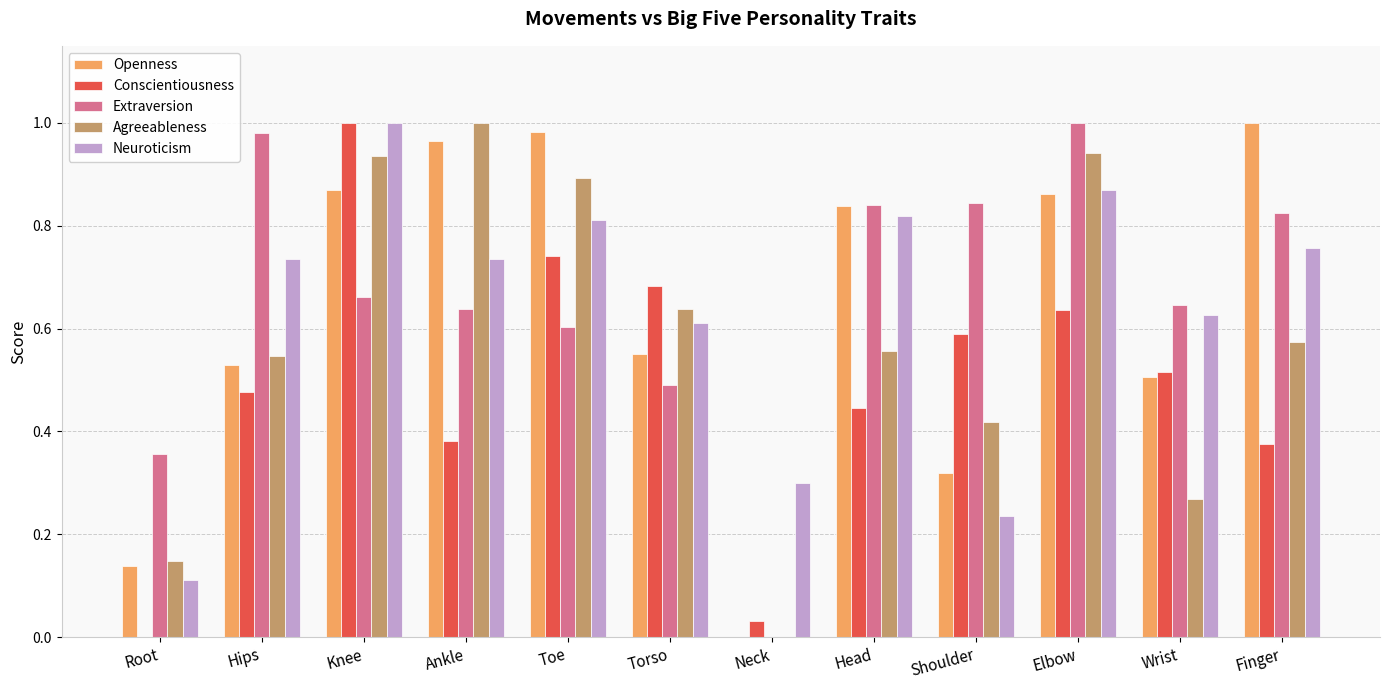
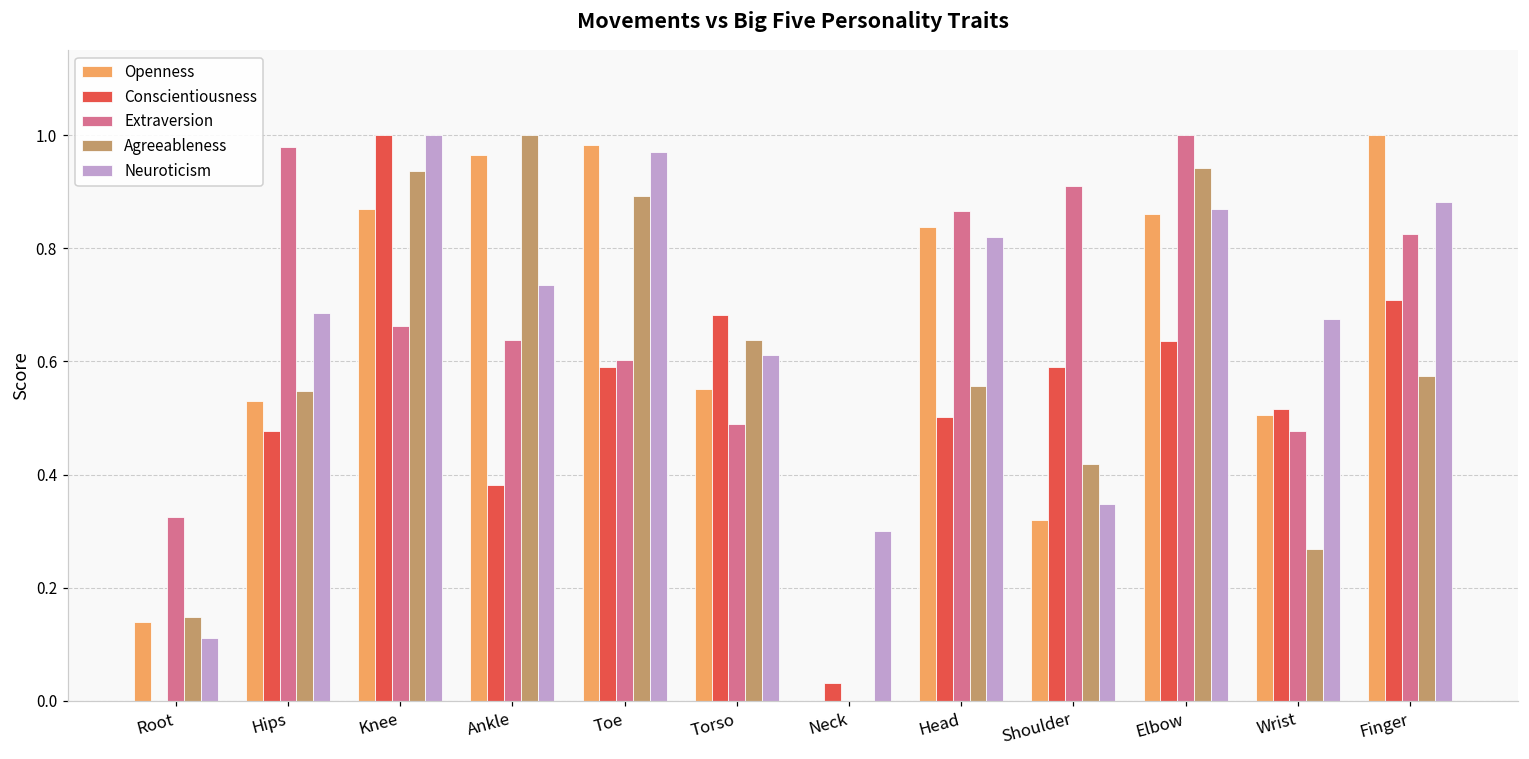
  {
    "Conscientiousness": {
      "Root": 0.00,
      "Hips": 0.48,
      "Knee": 1.00,
      "Ankle": 0.38,
-     "Toe": 0.74,
+     "Toe": 0.59,
      "Torso": 0.68,
      "Neck": 0.03,
-     "Head": 0.45,
+     "Head": 0.50,
      "Shoulder": 0.59,
      "Elbow": 0.64,
      "Wrist": 0.52,
-     "Finger": 0.37
+     "Finger": 0.71
    },
    "Extraversion": {
-     "Root": 0.36,
+     "Root": 0.33,
      "Hips": 0.98,
      "Knee": 0.66,
      "Ankle": 0.64,
      "Toe": 0.60,
      "Torso": 0.49,
      "Neck": 0.00,
-     "Head": 0.84,
-     "Shoulder": 0.84,
+     "Head": 0.87,
+     "Shoulder": 0.91,
      "Elbow": 1.00,
-     "Wrist": 0.65,
+     "Wrist": 0.48,
      "Finger": 0.83
    },
    "Neuroticism": {
      "Root": 0.11,
-     "Hips": 0.74,
+     "Hips": 0.69,
      "Knee": 1.00,
      "Ankle": 0.74,
-     "Toe": 0.81,
+     "Toe": 0.97,
      "Torso": 0.61,
      "Neck": 0.30,
      "Head": 0.82,
-     "Shoulder": 0.24,
+     "Shoulder": 0.35,
      "Elbow": 0.87,
-     "Wrist": 0.63,
-     "Finger": 0.76
+     "Wrist": 0.67,
+     "Finger": 0.88
    }
  }
